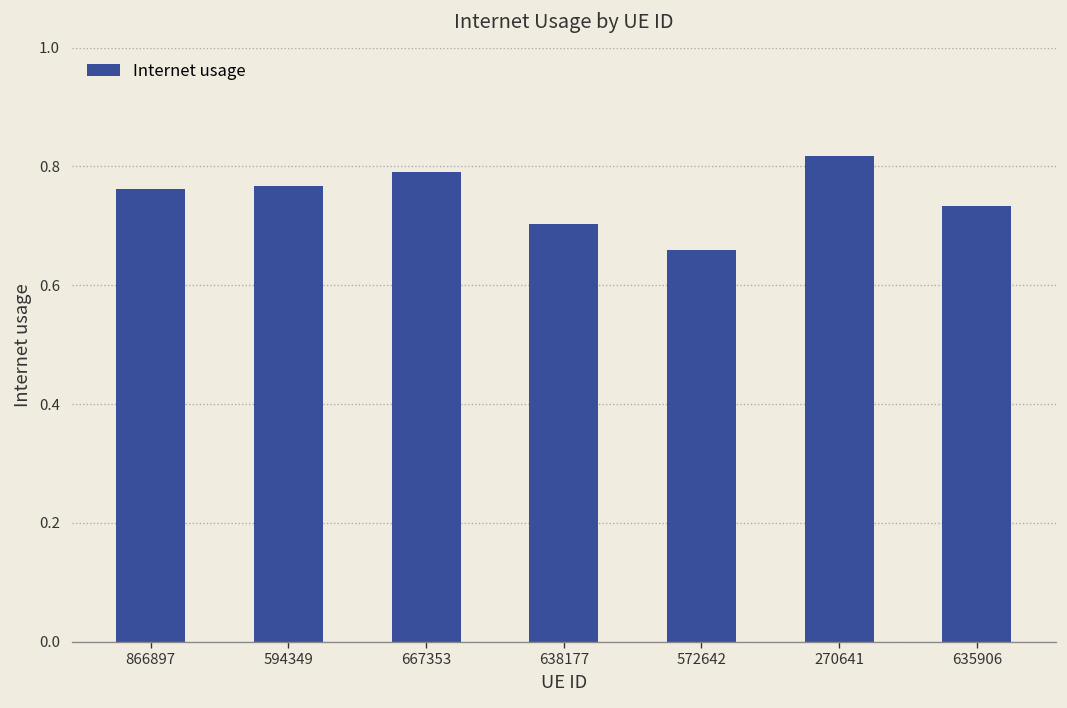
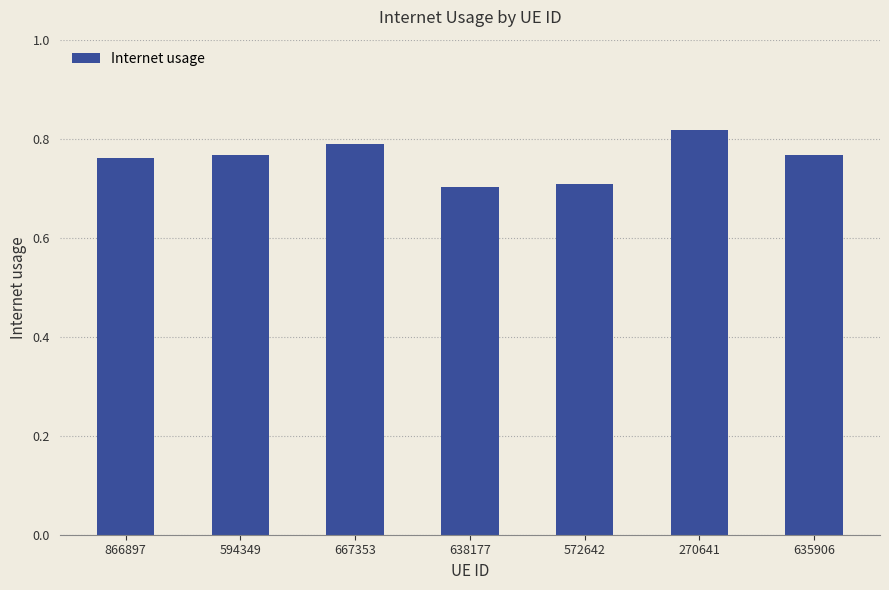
  {
    "866897": 0.76,
    "594349": 0.77,
    "667353": 0.79,
    "638177": 0.70,
-   "572642": 0.66,
+   "572642": 0.71,
    "270641": 0.82,
-   "635906": 0.73
+   "635906": 0.77
  }
